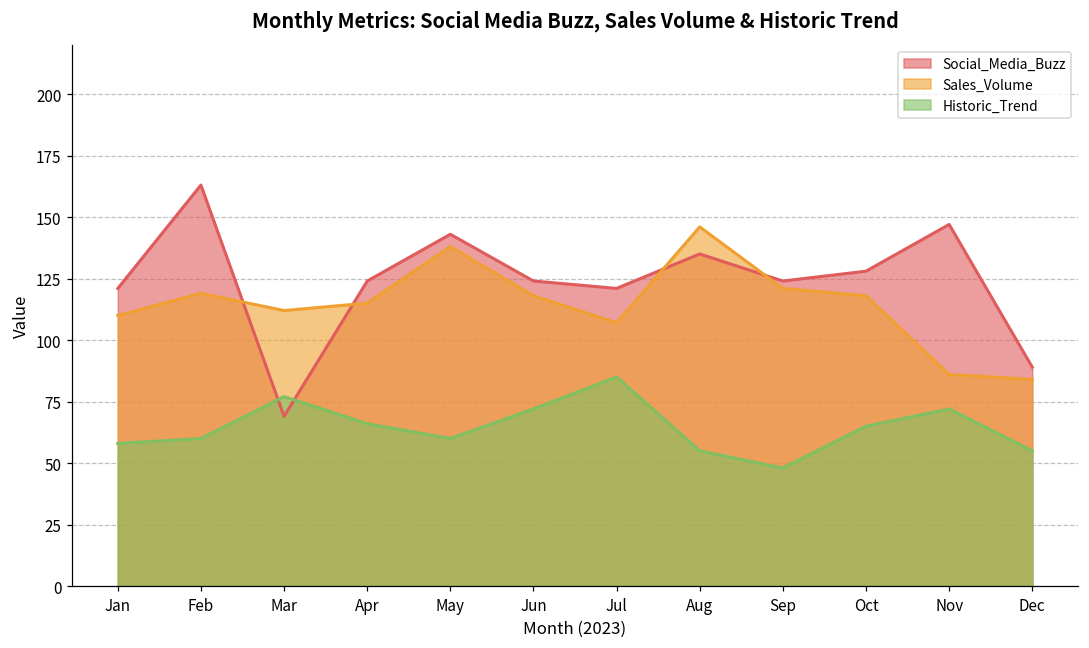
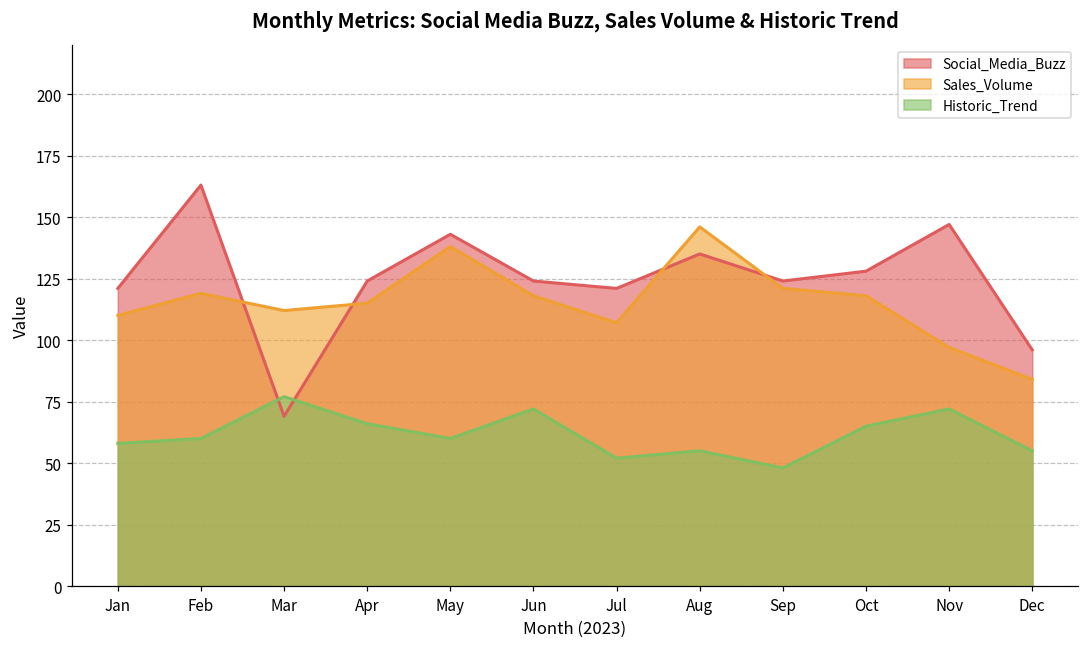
  {
    "Social_Media_Buzz": {
      "Jan": 121,
      "Feb": 163,
      "Mar": 69,
      "Apr": 124,
      "May": 143,
      "Jun": 124,
      "Jul": 121,
      "Aug": 135,
      "Sep": 124,
      "Oct": 128,
      "Nov": 147,
-     "Dec": 89
+     "Dec": 96
    },
    "Sales_Volume": {
      "Jan": 110,
      "Feb": 119,
      "Mar": 112,
      "Apr": 115,
      "May": 138,
      "Jun": 118,
      "Jul": 107,
      "Aug": 146,
      "Sep": 121,
      "Oct": 118,
-     "Nov": 86,
+     "Nov": 97,
      "Dec": 84
    },
    "Historic_Trend": {
      "Jan": 58,
      "Feb": 60,
      "Mar": 77,
      "Apr": 66,
      "May": 60,
      "Jun": 72,
-     "Jul": 85,
+     "Jul": 52,
      "Aug": 55,
      "Sep": 48,
      "Oct": 65,
      "Nov": 72,
      "Dec": 55
    }
  }
